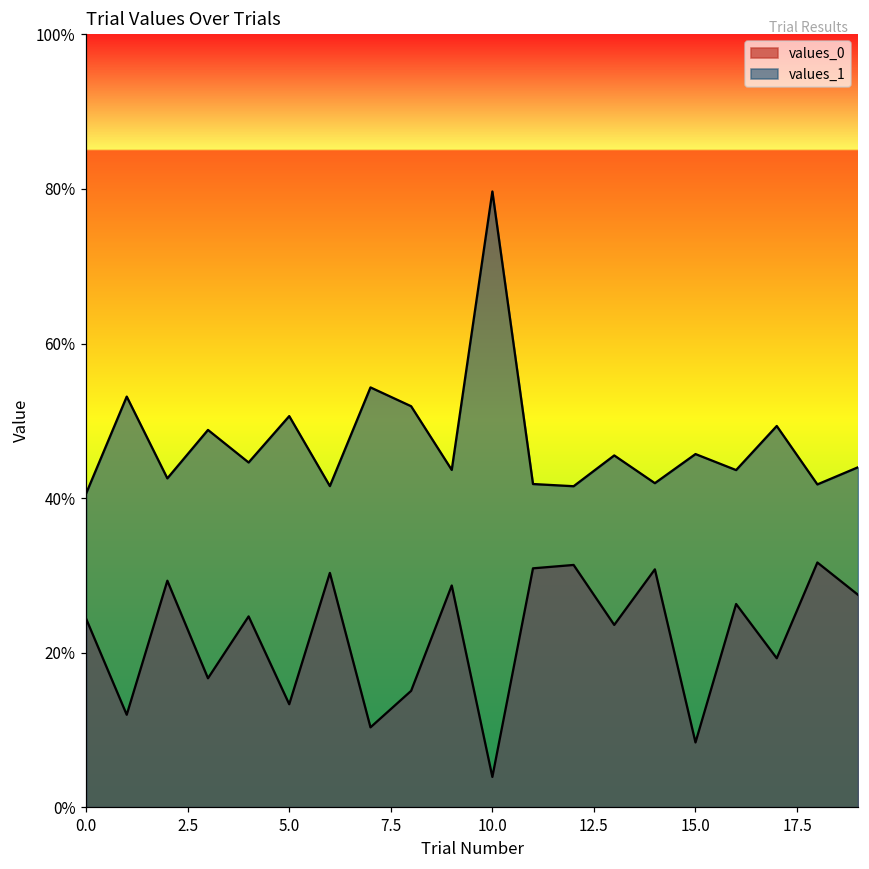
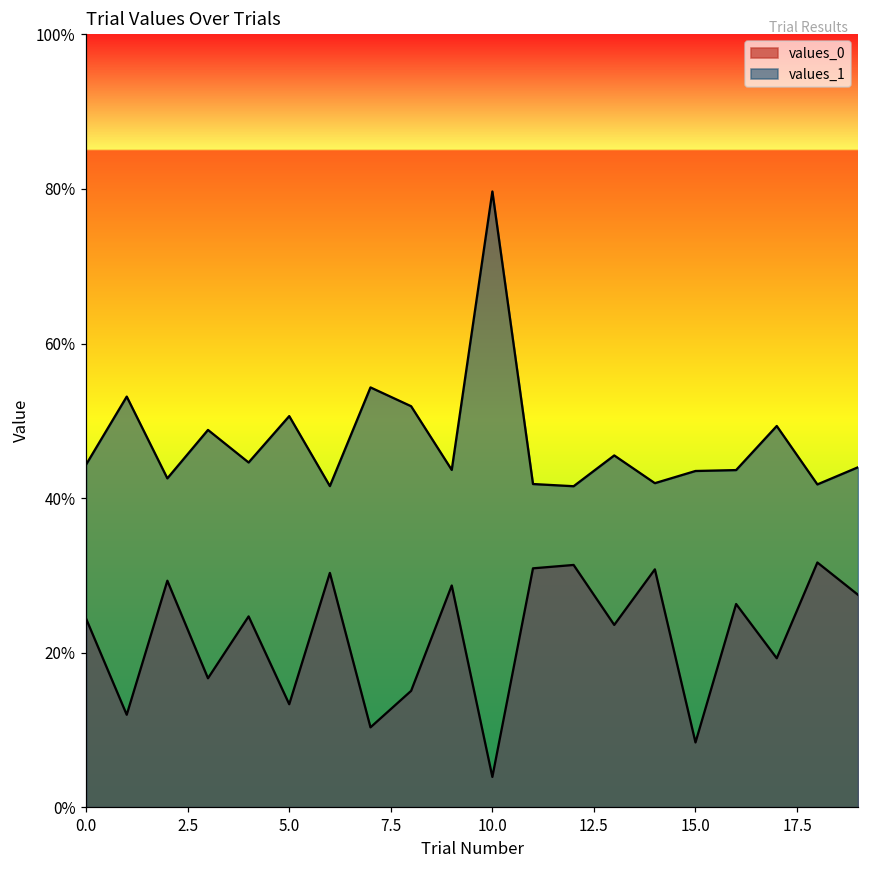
  {
    "values_0": {
      "0.0": "24%",
      "5.0": "13%",
      "10.0": "4%",
      "15.0": "8%"
    },
    "values_1": {
-     "0.0": "41%",
+     "0.0": "44%",
      "5.0": "51%",
      "10.0": "80%",
-     "15.0": "46%"
+     "15.0": "44%"
    }
  }
